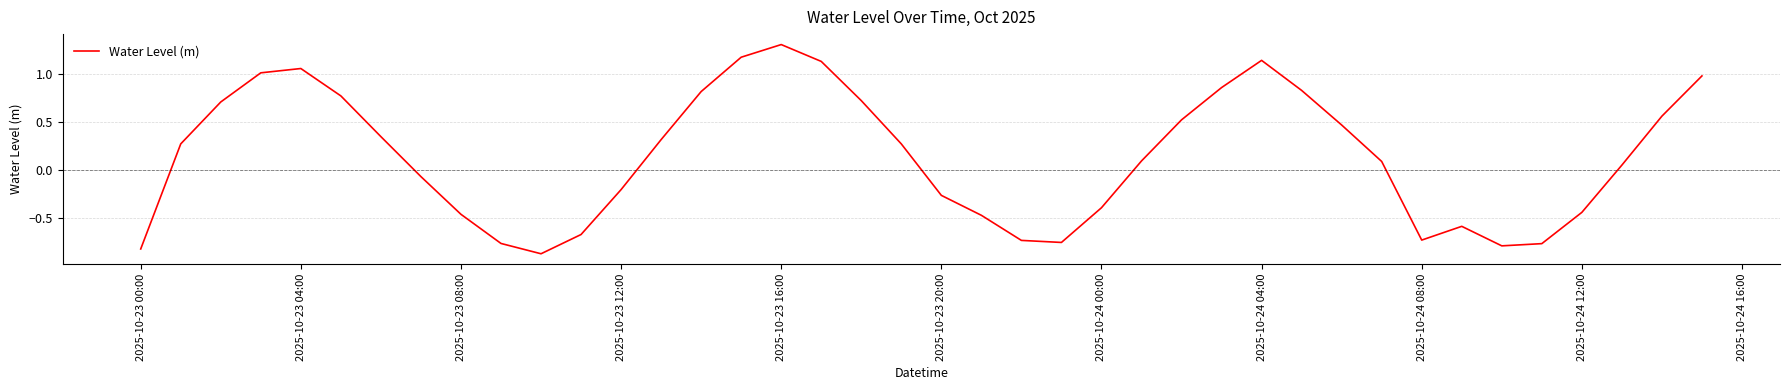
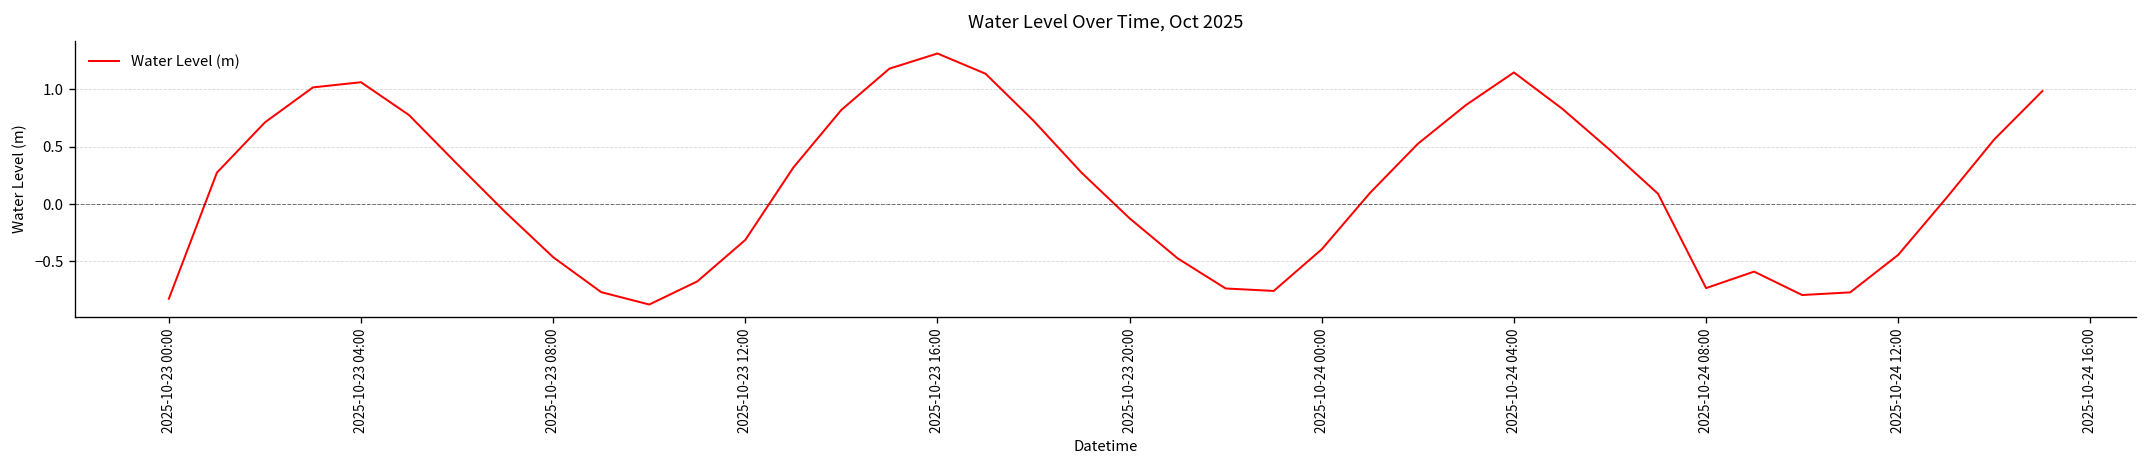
  {
    "2025-10-23 00:00": -0.8,
    "2025-10-23 04:00": 1.1,
    "2025-10-23 08:00": -0.5,
-   "2025-10-23 12:00": -0.2,
+   "2025-10-23 12:00": -0.3,
    "2025-10-23 16:00": 1.3,
-   "2025-10-23 20:00": -0.3,
+   "2025-10-23 20:00": -0.1,
    "2025-10-24 00:00": -0.4,
    "2025-10-24 04:00": 1.1,
    "2025-10-24 08:00": -0.7,
    "2025-10-24 12:00": -0.4
  }
